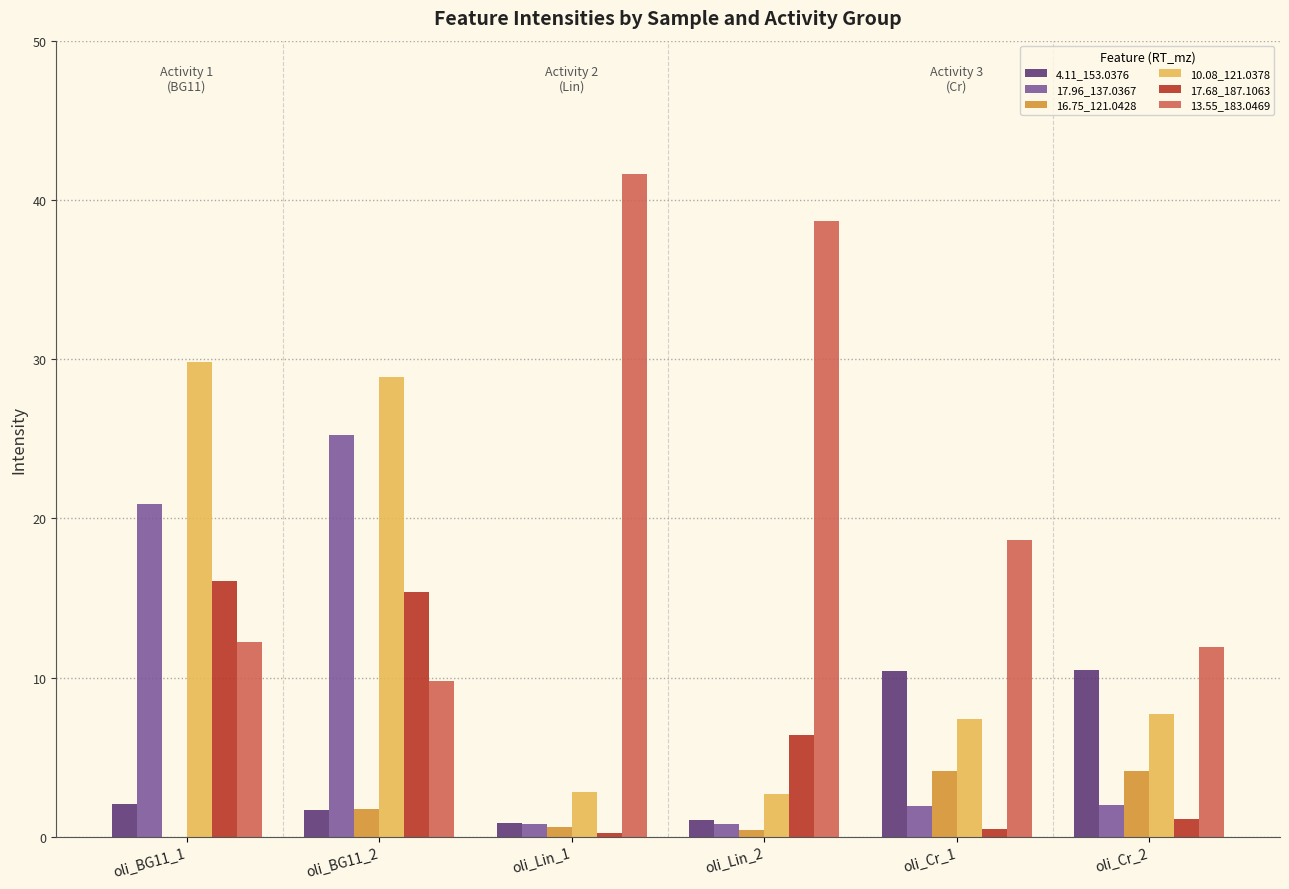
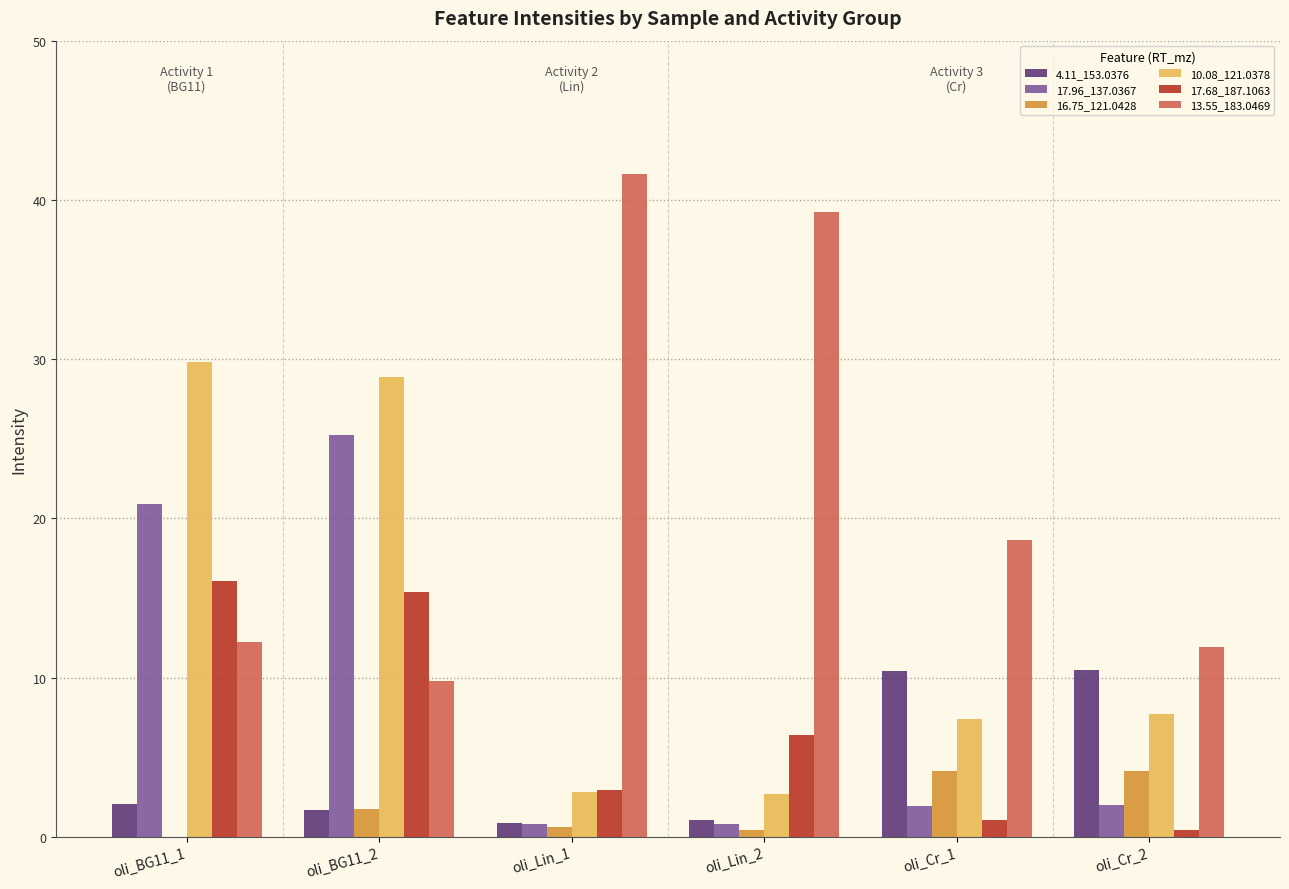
  {
    "17.68_187.1063": {
      "oli_BG11_1": 16.1,
      "oli_BG11_2": 15.4,
-     "oli_Lin_1": 0.2,
+     "oli_Lin_1": 3.0,
      "oli_Lin_2": 6.4,
-     "oli_Cr_1": 0.5,
-     "oli_Cr_2": 1.1
+     "oli_Cr_1": 1.1,
+     "oli_Cr_2": 0.4
    },
    "13.55_183.0469": {
      "oli_BG11_1": 12.2,
      "oli_BG11_2": 9.8,
      "oli_Lin_1": 41.6,
-     "oli_Lin_2": 38.7,
+     "oli_Lin_2": 39.2,
      "oli_Cr_1": 18.6,
      "oli_Cr_2": 11.9
    }
  }
